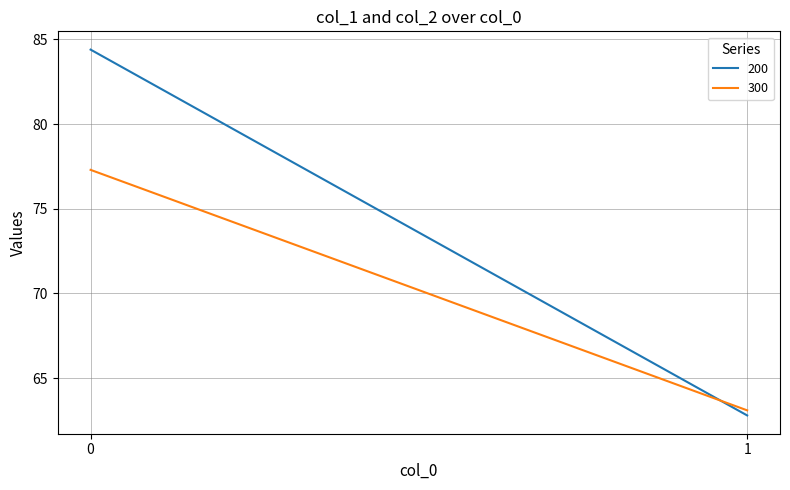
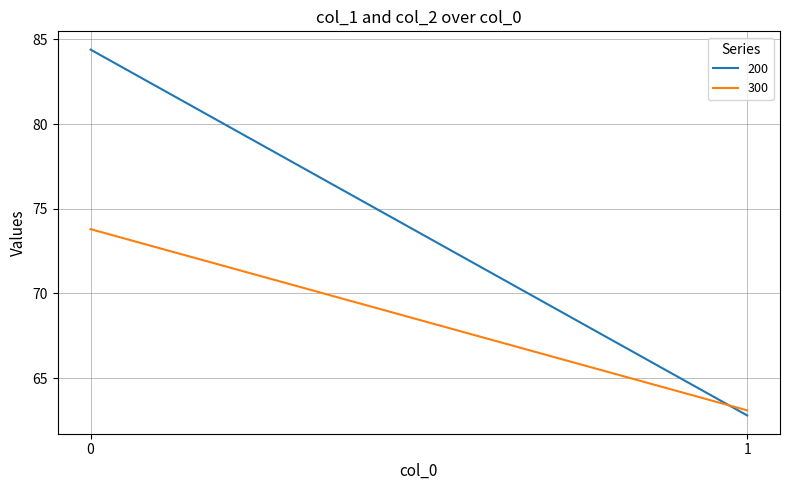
  {
    "200": {
      "0": 84.4,
      "1": 62.8
    },
    "300": {
-     "0": 77.3,
+     "0": 73.8,
      "1": 63.1
    }
  }
